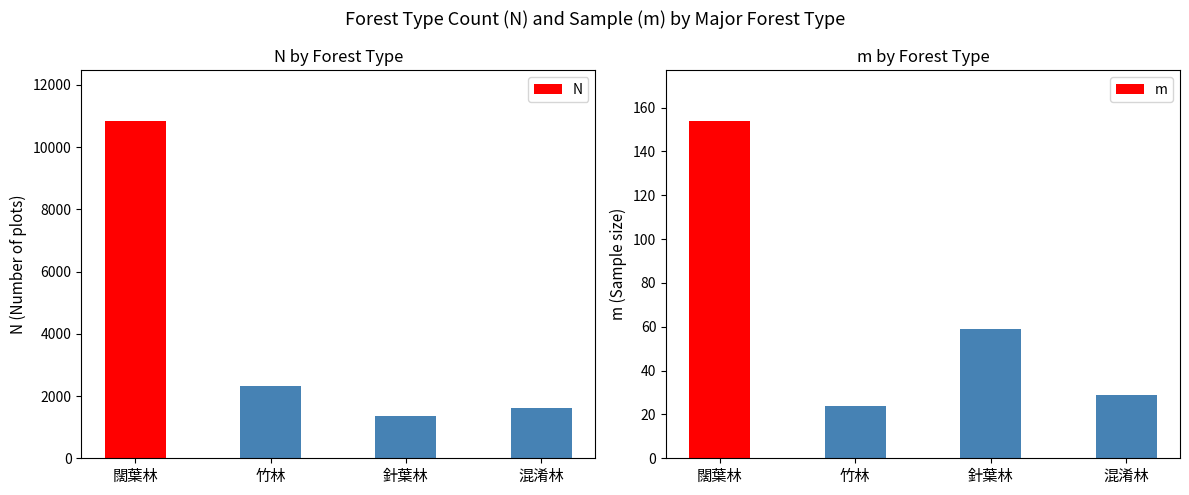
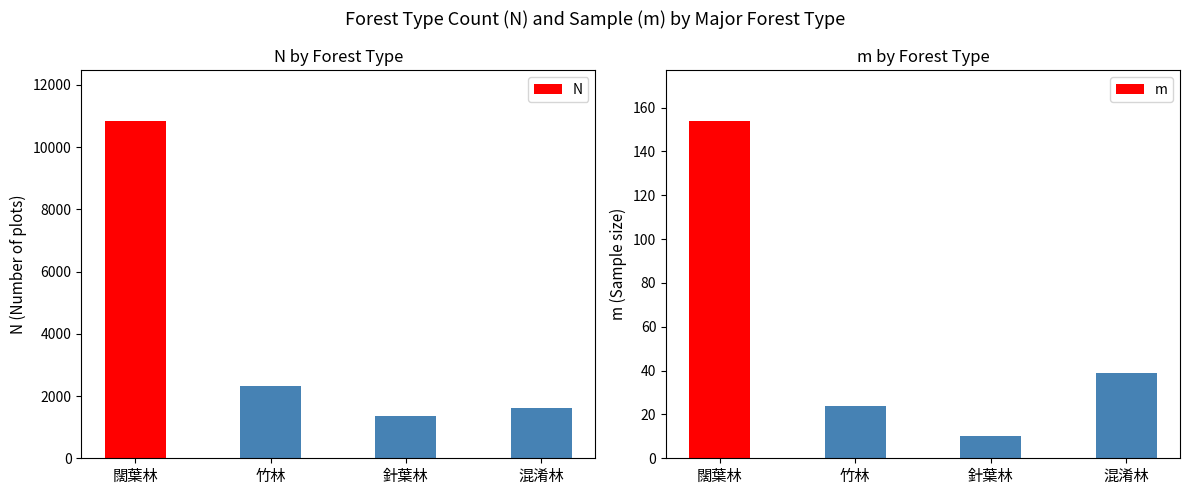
  {
    "N by Forest Type": {
      "闊葉林": 10800,
      "竹林": 2300,
      "針葉林": 1400,
      "混淆林": 1600
    },
    "m by Forest Type": {
      "闊葉林": 154,
      "竹林": 24,
-     "針葉林": 59,
-     "混淆林": 29
+     "針葉林": 10,
+     "混淆林": 39
    }
  }
